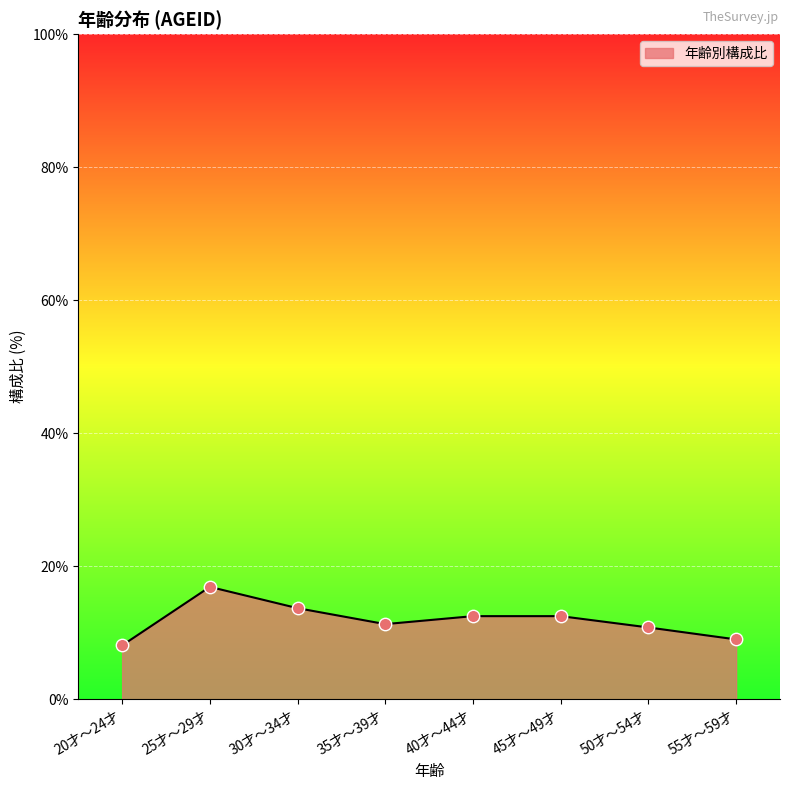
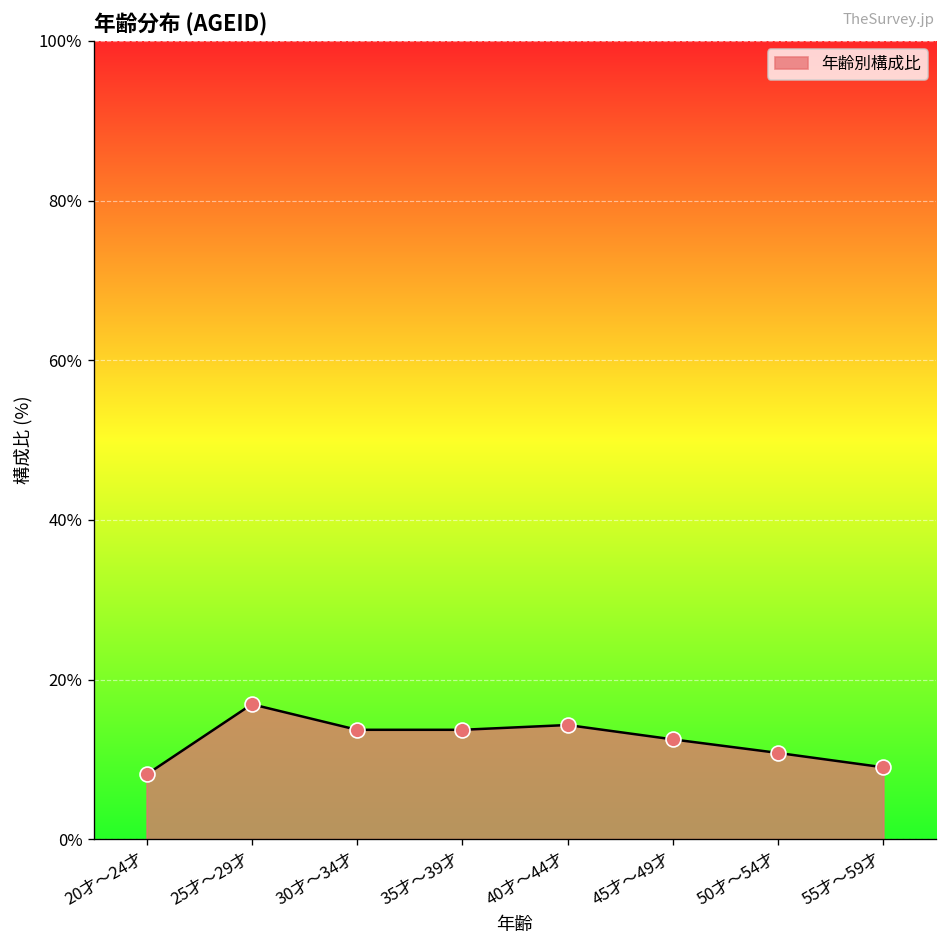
  {
    "20才～24才": "8%",
    "25才～29才": "17%",
    "30才～34才": "14%",
-   "35才～39才": "11%",
-   "40才～44才": "13%",
+   "35才～39才": "14%",
+   "40才～44才": "14%",
    "45才～49才": "13%",
    "50才～54才": "11%",
    "55才～59才": "9%"
  }
